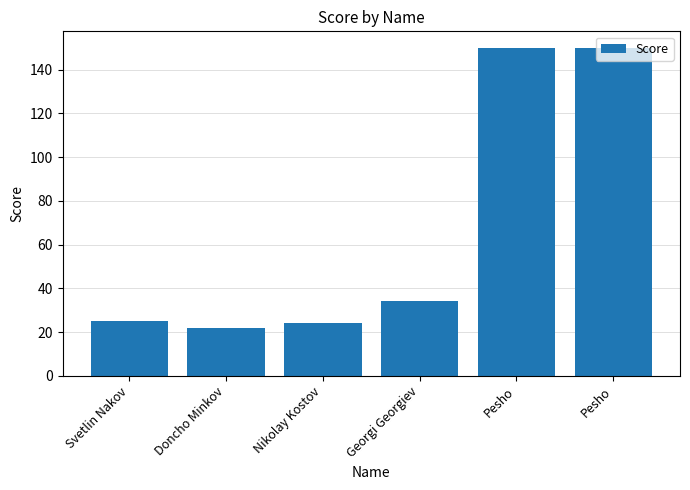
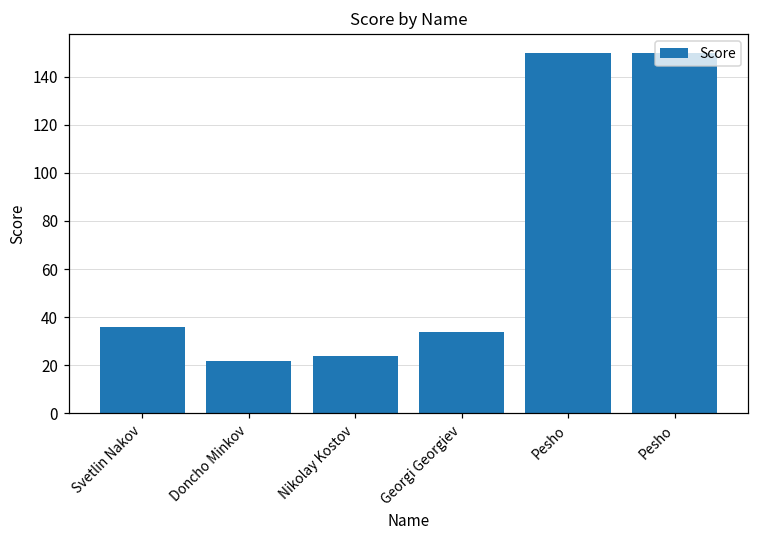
  {
-   "Svetlin Nakov": 25,
+   "Svetlin Nakov": 36,
    "Doncho Minkov": 22,
    "Nikolay Kostov": 24,
    "Georgi Georgiev": 34
  }
